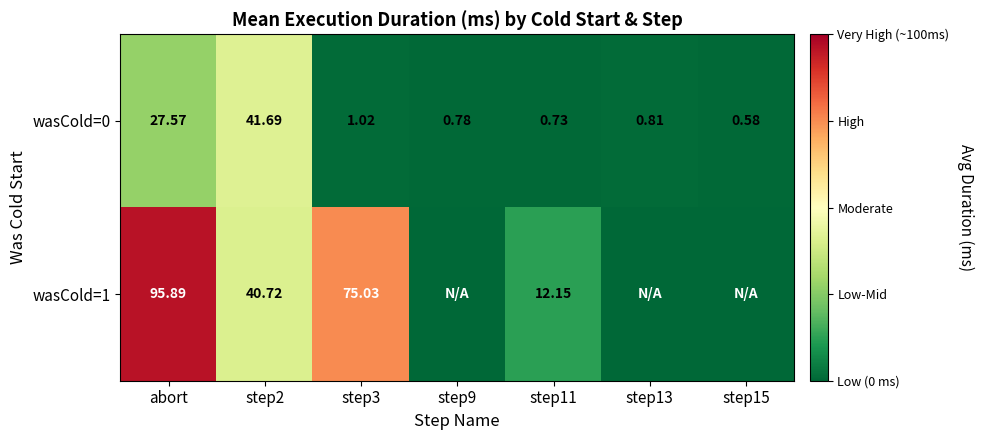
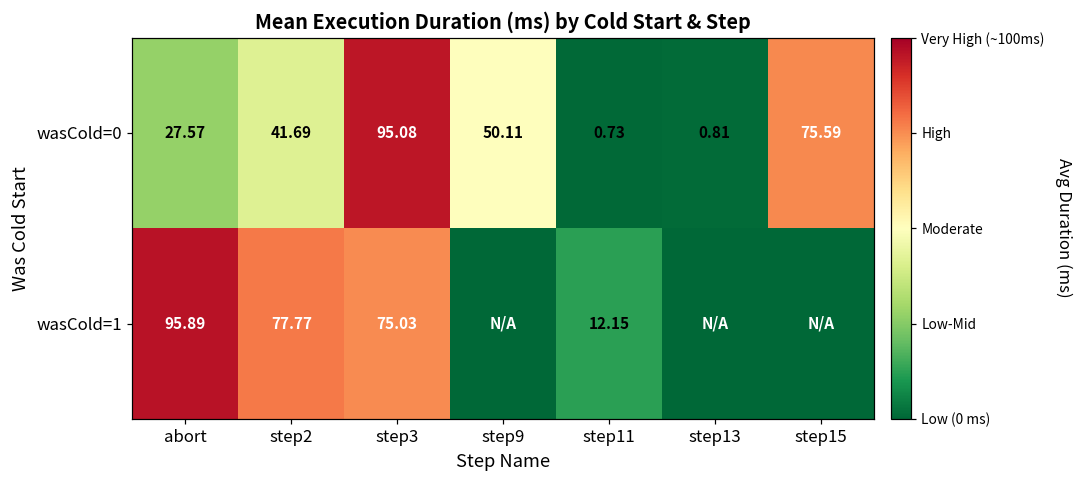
  {
    "wasCold=0": {
      "abort": 27.57,
      "step2": 41.69,
-     "step3": 1.02,
-     "step9": 0.78,
+     "step3": 95.08,
+     "step9": 50.11,
      "step11": 0.73,
      "step13": 0.81,
-     "step15": 0.58
+     "step15": 75.59
    },
    "wasCold=1": {
      "abort": 95.89,
-     "step2": 40.72,
+     "step2": 77.77,
      "step3": 75.03,
      "step11": 12.15
    }
  }
